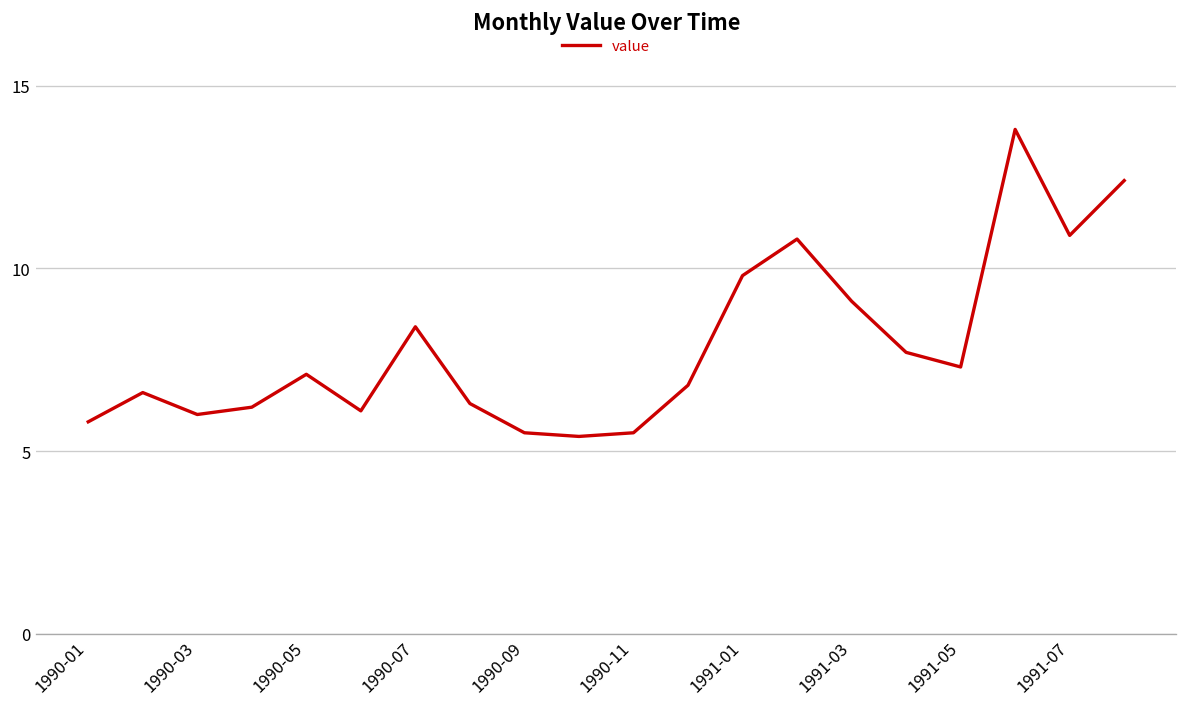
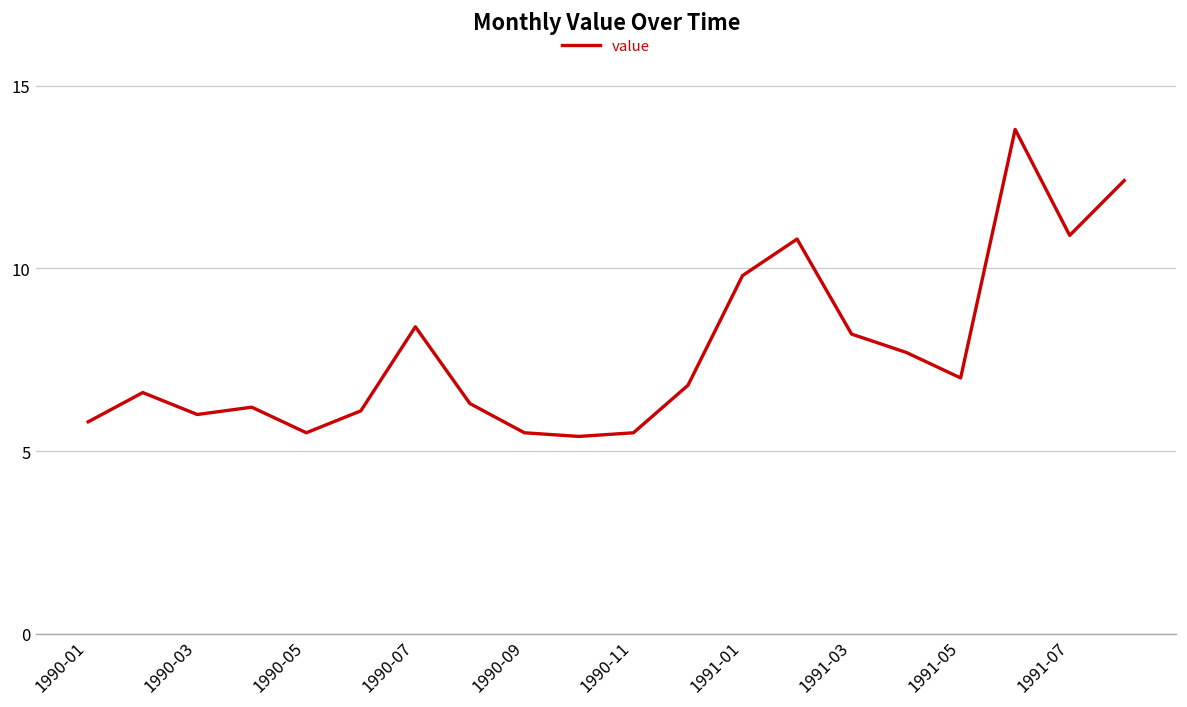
  {
    "1990-01": 5.8,
    "1990-03": 6.0,
-   "1990-05": 7.1,
+   "1990-05": 5.5,
    "1990-07": 8.4,
    "1990-09": 5.5,
    "1990-11": 5.5,
    "1991-01": 9.8,
-   "1991-03": 9.1,
-   "1991-05": 7.3,
+   "1991-03": 8.2,
+   "1991-05": 7.0,
    "1991-07": 10.9
  }
